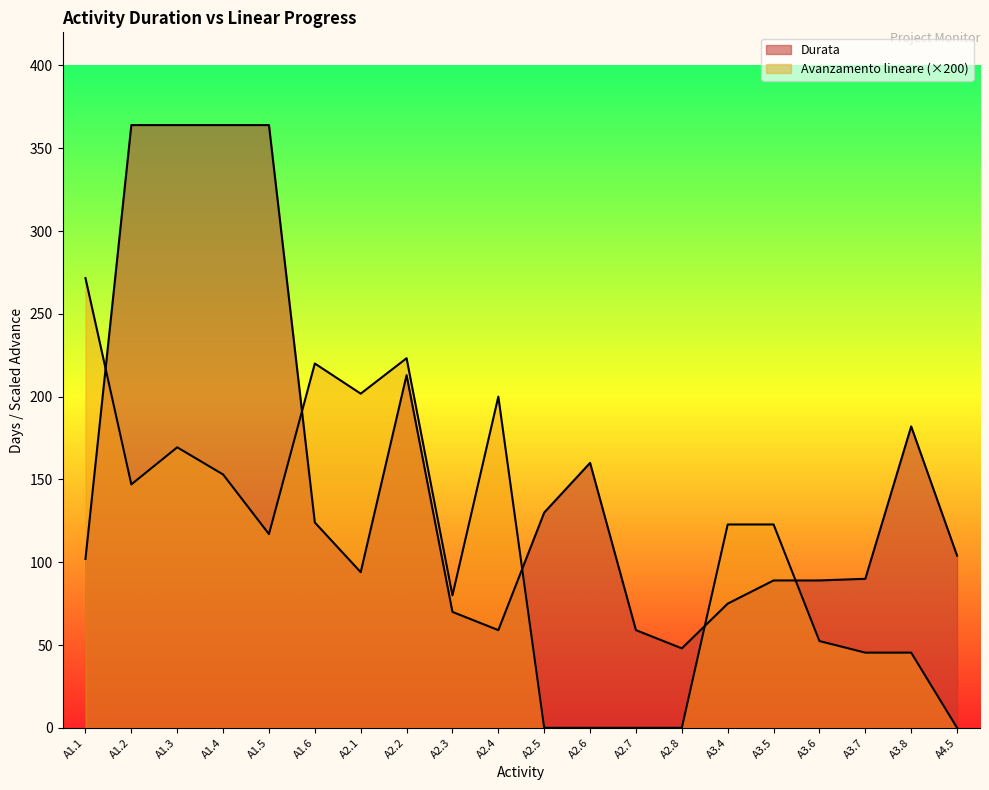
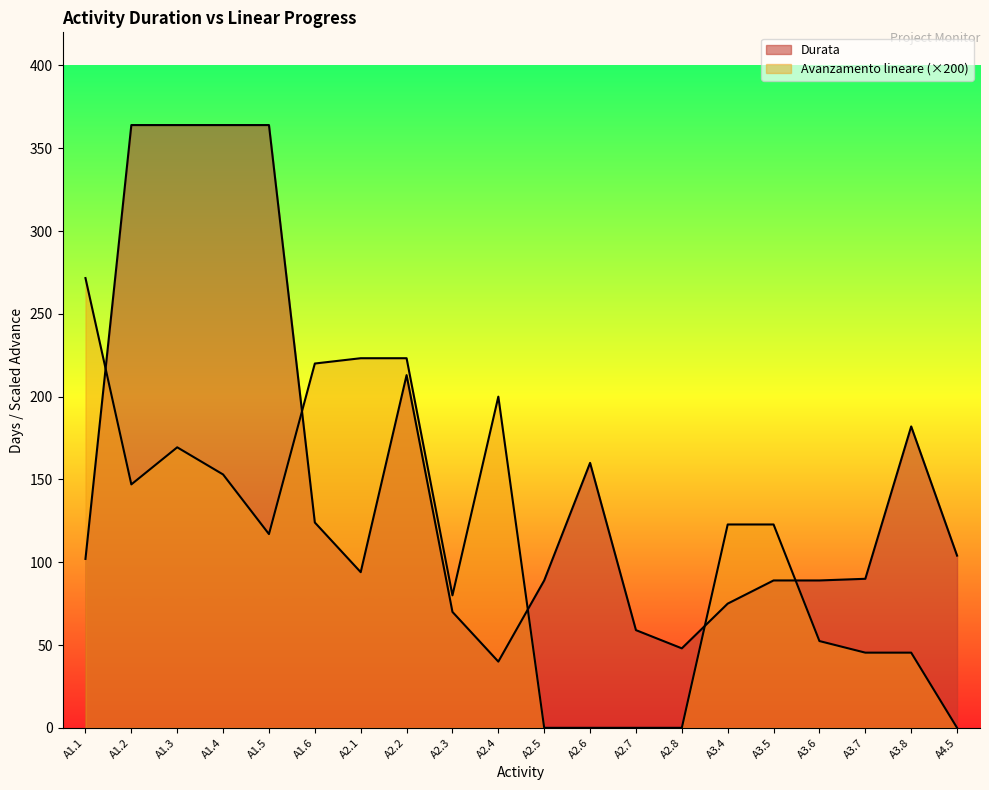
  {
    "Durata": {
      "A1.1": 102,
      "A1.2": 364,
      "A1.3": 364,
      "A1.4": 364,
      "A1.5": 364,
      "A1.6": 124,
      "A2.1": 94,
      "A2.2": 213,
      "A2.3": 70,
-     "A2.4": 59,
-     "A2.5": 130,
+     "A2.4": 40,
+     "A2.5": 89,
      "A2.6": 160,
      "A2.7": 59,
      "A2.8": 48,
      "A3.4": 75,
      "A3.5": 89,
      "A3.6": 89,
      "A3.7": 90,
      "A3.8": 182,
      "A4.5": 104
    },
    "Avanzamento lineare (×200)": {
      "A1.1": 272,
      "A1.2": 147,
      "A1.3": 169,
      "A1.4": 153,
      "A1.5": 117,
      "A1.6": 220,
-     "A2.1": 202,
+     "A2.1": 223,
      "A2.2": 223,
      "A2.3": 80,
      "A2.4": 200,
      "A2.5": 0,
      "A2.6": 0,
      "A2.7": 0,
      "A2.8": 0,
      "A3.4": 123,
      "A3.5": 123,
      "A3.6": 52,
      "A3.7": 45,
      "A3.8": 45,
      "A4.5": 0
    }
  }
